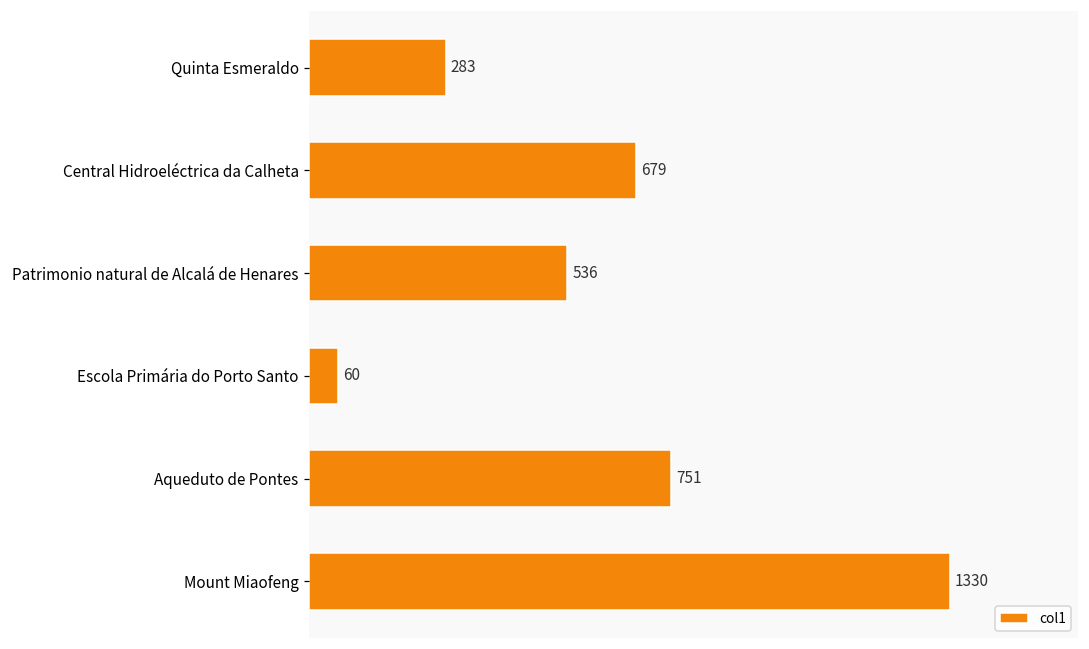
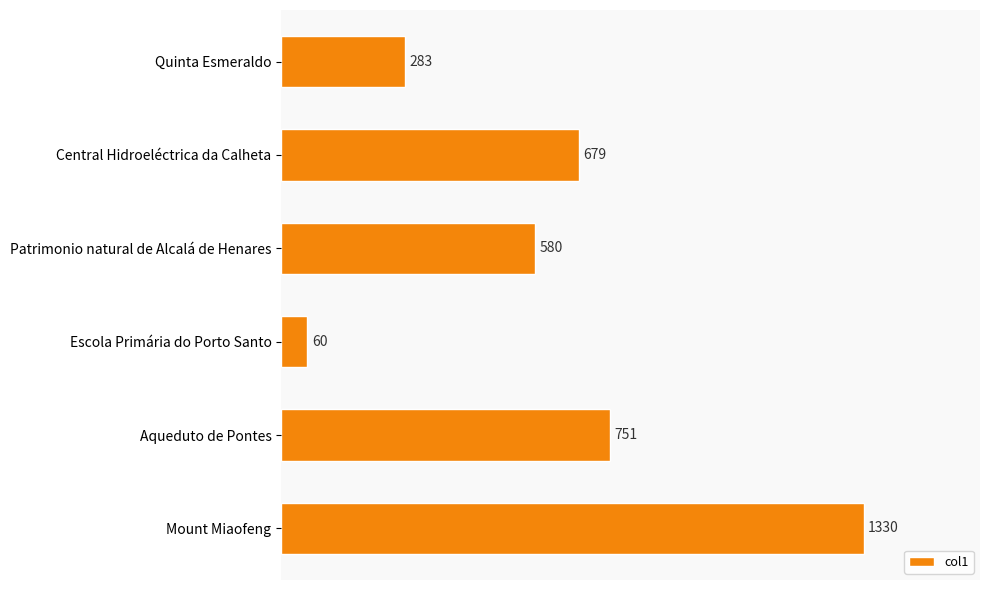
  {
    "Quinta Esmeraldo": 283,
    "Central Hidroeléctrica da Calheta": 679,
-   "Patrimonio natural de Alcalá de Henares": 536,
+   "Patrimonio natural de Alcalá de Henares": 580,
    "Escola Primária do Porto Santo": 60,
    "Aqueduto de Pontes": 751,
    "Mount Miaofeng": 1330
  }
